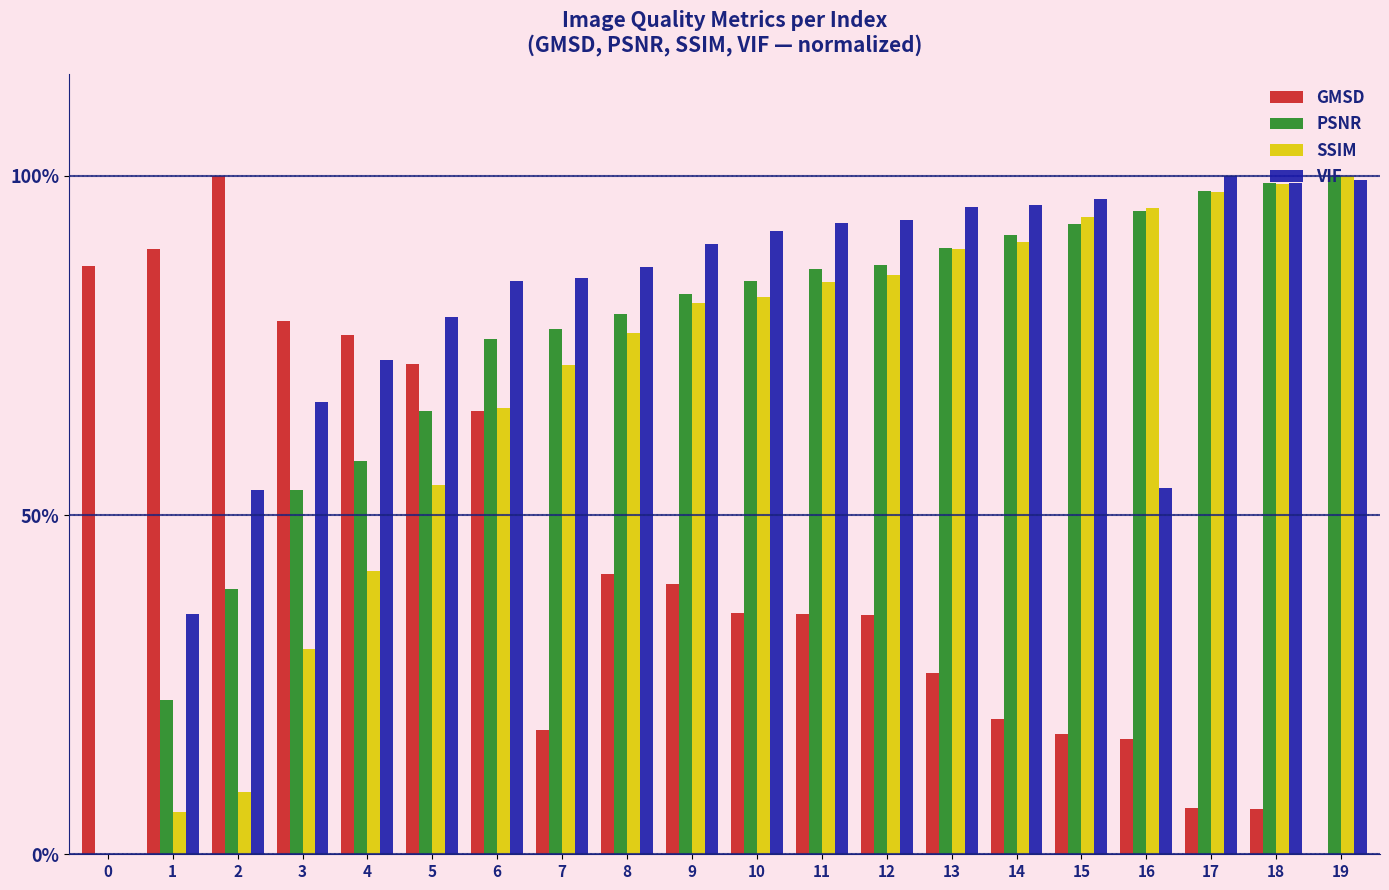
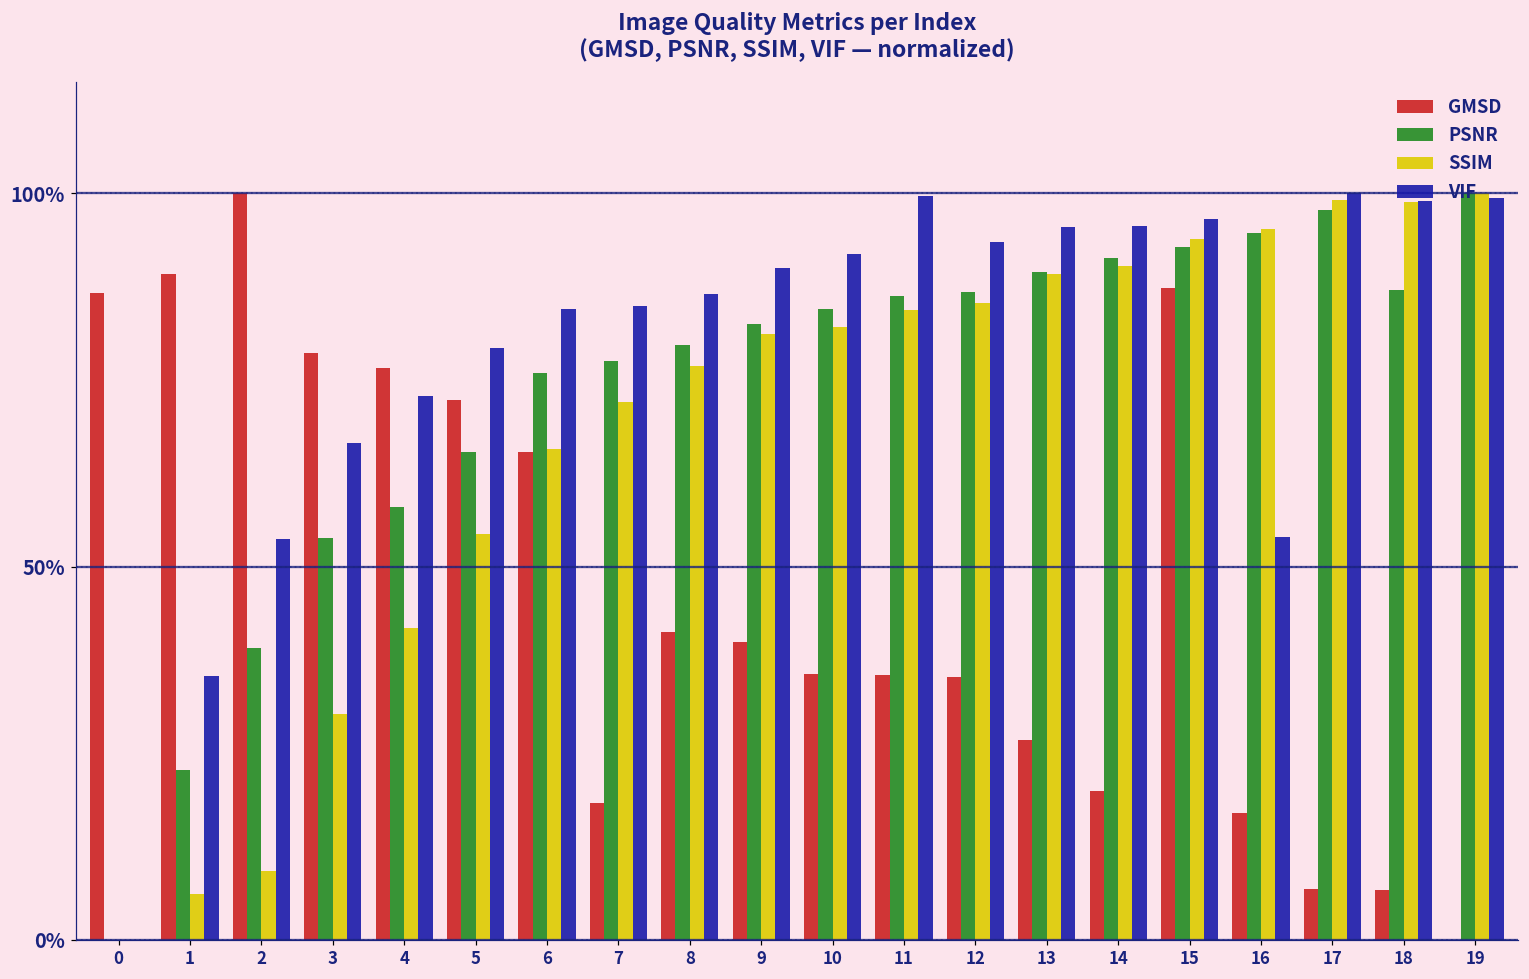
  {
    "GMSD": {
      "0": "87%",
      "1": "89%",
      "2": "100%",
      "3": "79%",
      "4": "77%",
      "5": "72%",
      "6": "65%",
      "7": "18%",
      "8": "41%",
      "9": "40%",
      "10": "36%",
      "11": "35%",
      "12": "35%",
      "13": "27%",
      "14": "20%",
-     "15": "18%",
+     "15": "87%",
      "16": "17%",
      "17": "7%",
      "18": "7%",
      "19": "0%"
    },
    "PSNR": {
      "0": "0%",
      "1": "23%",
      "2": "39%",
      "3": "54%",
      "4": "58%",
      "5": "65%",
      "6": "76%",
      "7": "77%",
      "8": "80%",
      "9": "83%",
      "10": "84%",
      "11": "86%",
      "12": "87%",
      "13": "89%",
      "14": "91%",
      "15": "93%",
      "16": "95%",
      "17": "98%",
-     "18": "99%",
+     "18": "87%",
      "19": "100%"
    },
    "SSIM": {
      "0": "0%",
      "1": "6%",
      "2": "9%",
      "3": "30%",
      "4": "42%",
      "5": "54%",
      "6": "66%",
      "7": "72%",
      "8": "77%",
      "9": "81%",
      "10": "82%",
      "11": "84%",
      "12": "85%",
      "13": "89%",
      "14": "90%",
      "15": "94%",
      "16": "95%",
-     "17": "98%",
+     "17": "99%",
      "18": "99%",
      "19": "100%"
    },
    "VIF": {
      "0": "0%",
      "1": "35%",
      "2": "54%",
      "3": "67%",
      "4": "73%",
      "5": "79%",
      "6": "84%",
      "7": "85%",
      "8": "87%",
      "9": "90%",
      "10": "92%",
-     "11": "93%",
+     "11": "100%",
      "12": "94%",
      "13": "95%",
      "14": "96%",
      "15": "97%",
      "16": "54%",
      "17": "100%",
      "18": "99%",
      "19": "99%"
    }
  }
